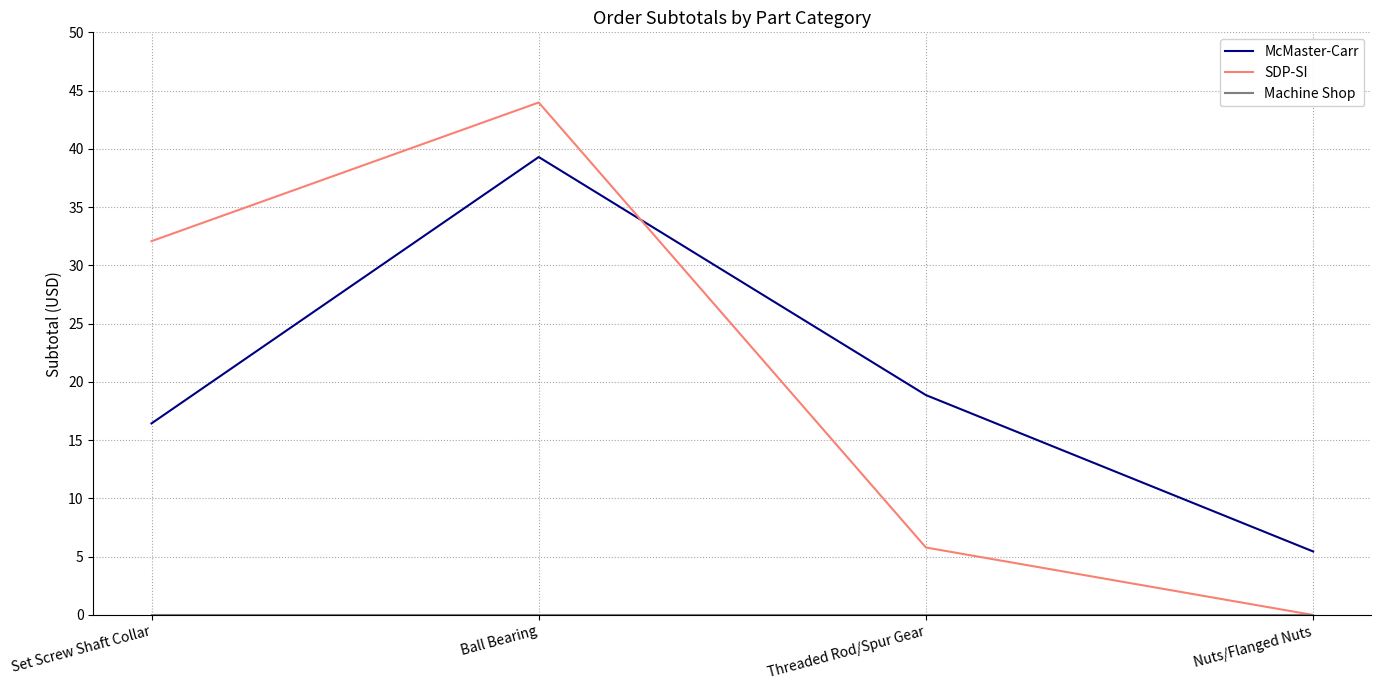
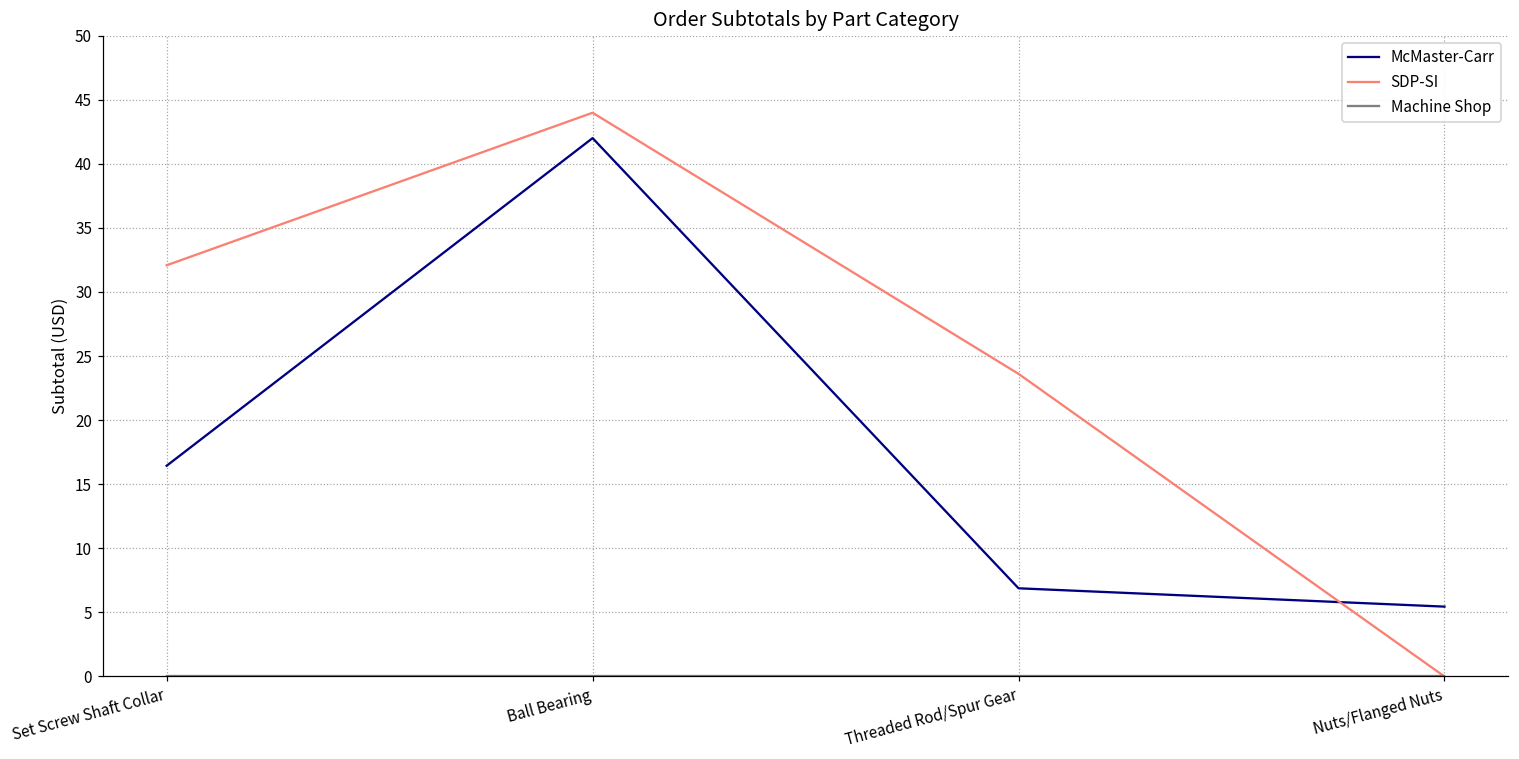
  {
    "McMaster-Carr": {
      "Set Screw Shaft Collar": 16.4,
-     "Ball Bearing": 39.3,
-     "Threaded Rod/Spur Gear": 18.9,
+     "Ball Bearing": 42.0,
+     "Threaded Rod/Spur Gear": 6.9,
      "Nuts/Flanged Nuts": 5.5
    },
    "SDP-SI": {
      "Set Screw Shaft Collar": 32.1,
      "Ball Bearing": 44.0,
-     "Threaded Rod/Spur Gear": 5.8
+     "Threaded Rod/Spur Gear": 23.6
    },
    "Machine Shop": {
      "Set Screw Shaft Collar": 0.0,
      "Ball Bearing": 0.0,
      "Threaded Rod/Spur Gear": 0.0
    }
  }
